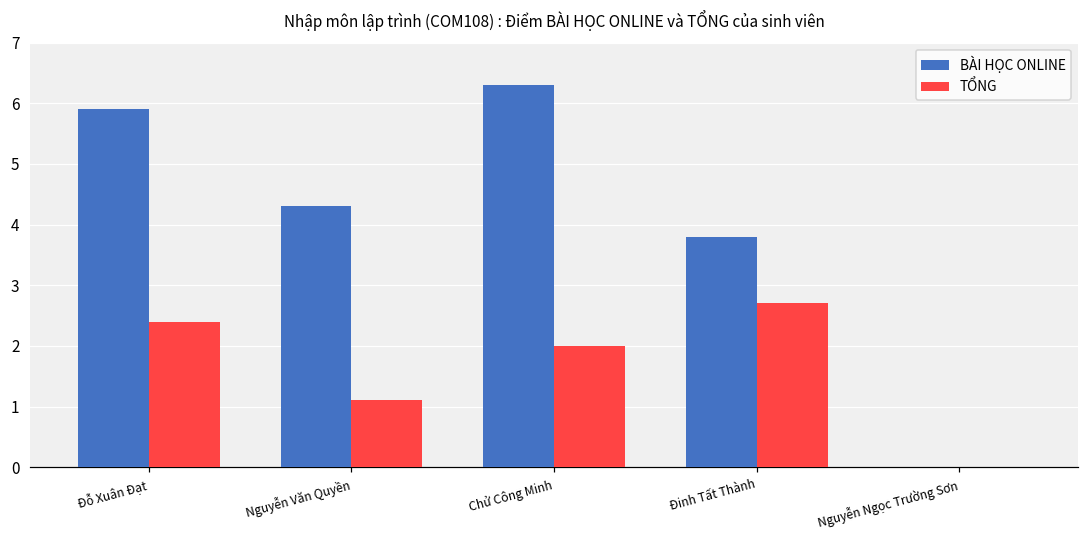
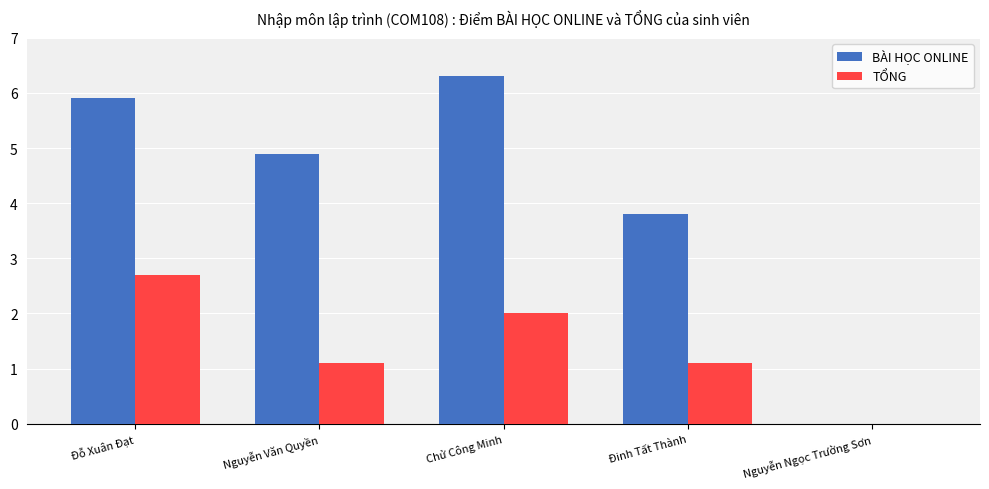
  {
    "BÀI HỌC ONLINE": {
      "Đỗ Xuân Đạt": 5.9,
-     "Nguyễn Văn Quyền": 4.3,
+     "Nguyễn Văn Quyền": 4.9,
      "Chử Công Minh": 6.3,
      "Đinh Tất Thành": 3.8,
      "Nguyễn Ngọc Trường Sơn": 0.0
    },
    "TỔNG": {
-     "Đỗ Xuân Đạt": 2.4,
+     "Đỗ Xuân Đạt": 2.7,
      "Nguyễn Văn Quyền": 1.1,
      "Chử Công Minh": 2.0,
-     "Đinh Tất Thành": 2.7,
+     "Đinh Tất Thành": 1.1,
      "Nguyễn Ngọc Trường Sơn": 0.0
    }
  }
